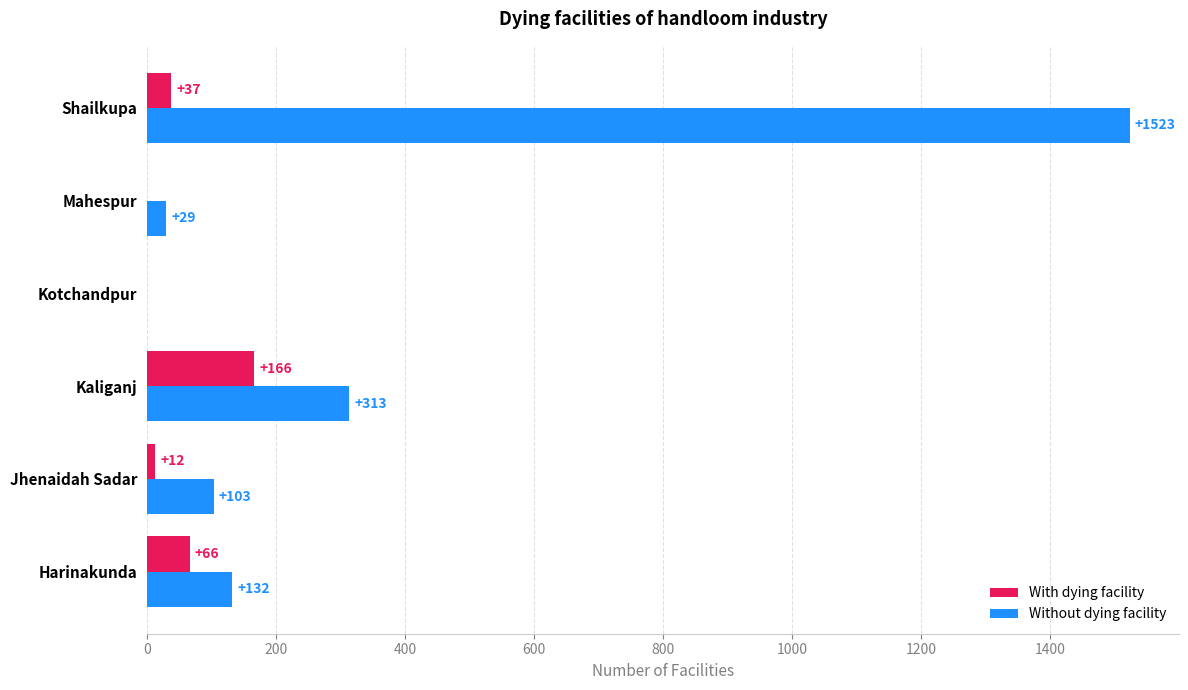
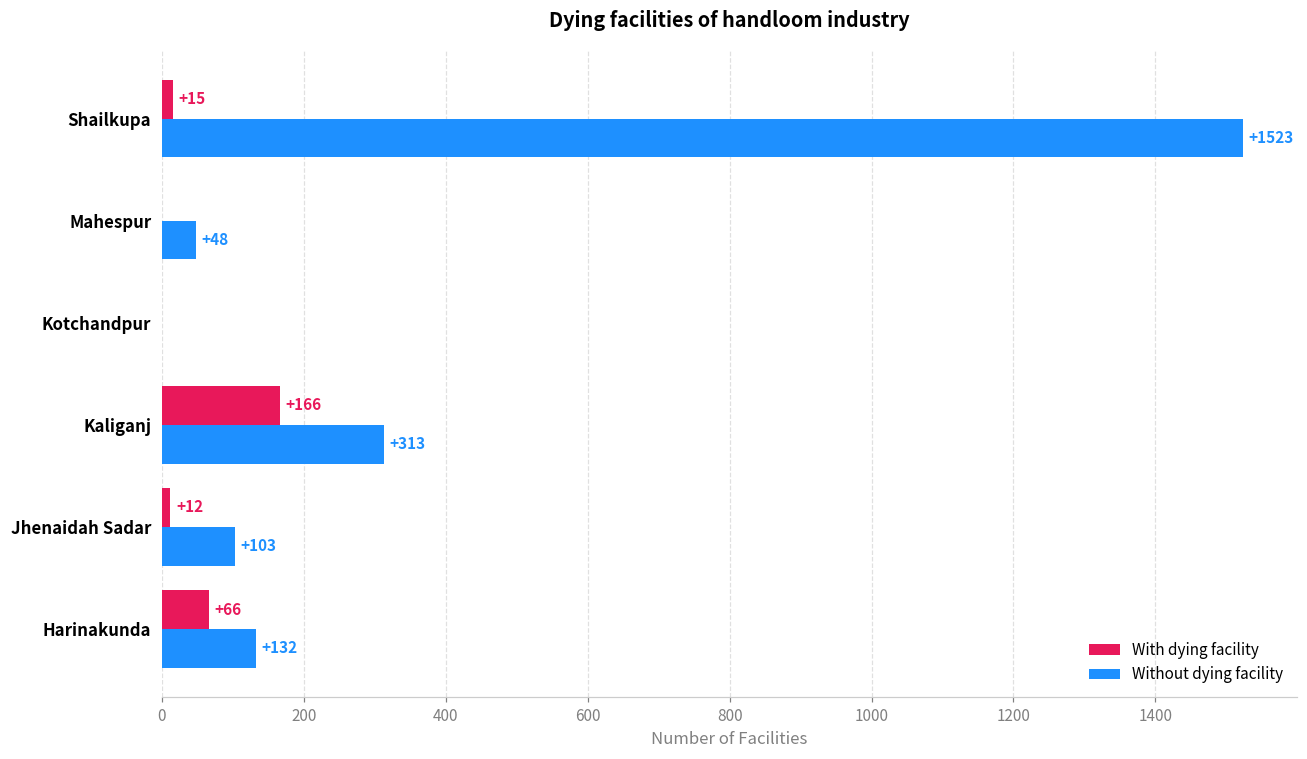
  {
    "With dying facility": {
-     "Shailkupa": "+37",
+     "Shailkupa": "+15",
      "Kaliganj": "+166",
      "Jhenaidah Sadar": "+12",
      "Harinakunda": "+66"
    },
    "Without dying facility": {
      "Shailkupa": "+1523",
-     "Mahespur": "+29",
+     "Mahespur": "+48",
      "Kaliganj": "+313",
      "Jhenaidah Sadar": "+103",
      "Harinakunda": "+132"
    }
  }
